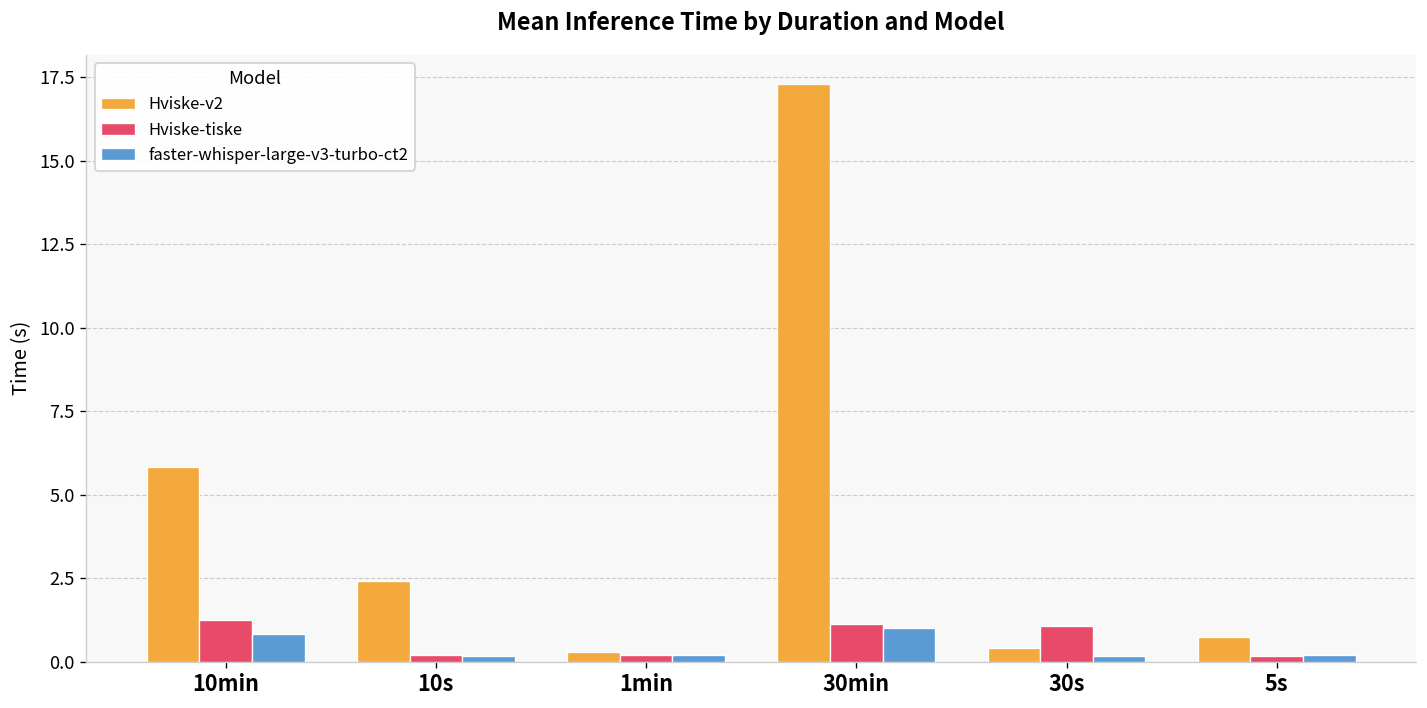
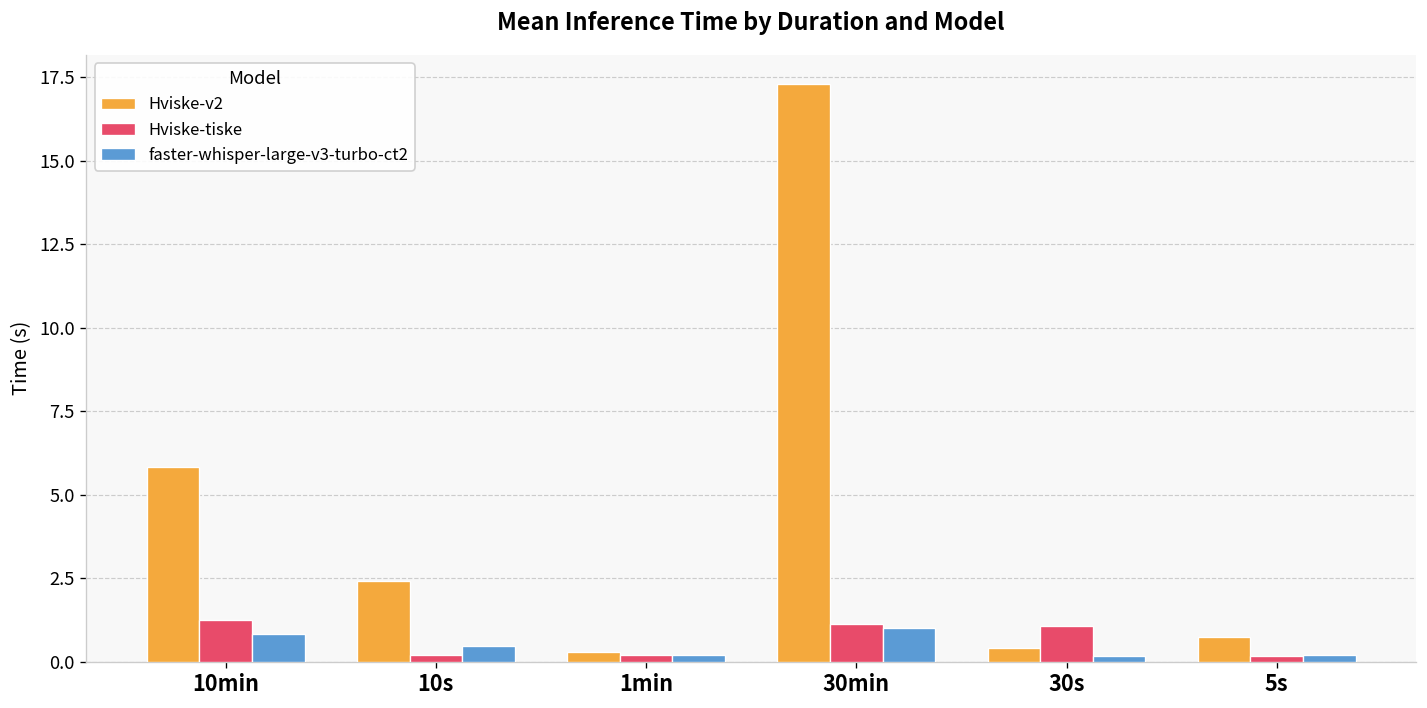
  {
    "Hviske-v2": {
      "10min": 5.8,
      "10s": 2.4,
      "1min": 0.3,
      "30min": 17.3,
      "30s": 0.4,
      "5s": 0.7
    },
    "Hviske-tiske": {
      "10min": 1.2,
      "10s": 0.2,
      "1min": 0.2,
      "30min": 1.1,
      "30s": 1.1,
      "5s": 0.2
    },
    "faster-whisper-large-v3-turbo-ct2": {
      "10min": 0.8,
-     "10s": 0.2,
+     "10s": 0.5,
      "1min": 0.2,
      "30min": 1.0,
      "30s": 0.2,
      "5s": 0.2
    }
  }
